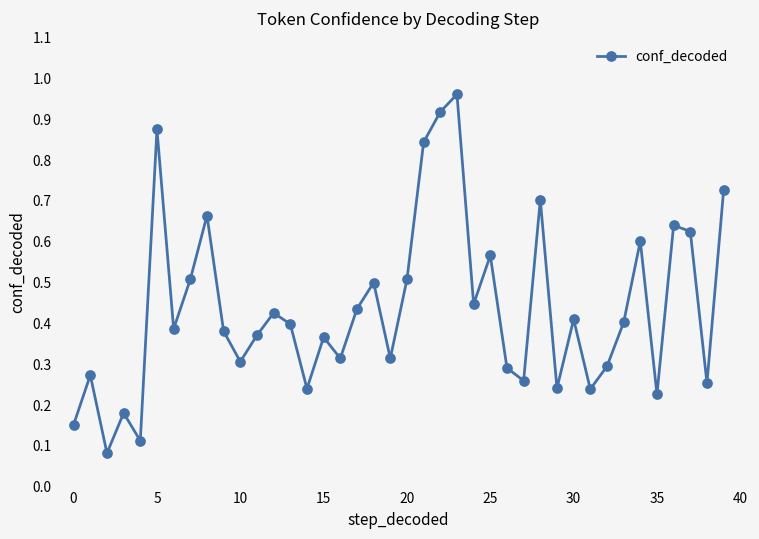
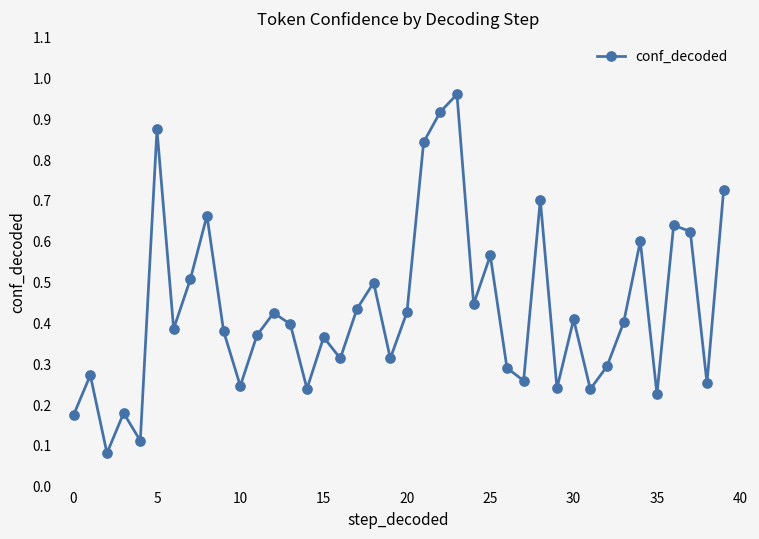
  {
-   "0": 0.15,
+   "0": 0.18,
    "5": 0.88,
-   "10": 0.31,
+   "10": 0.25,
    "15": 0.37,
-   "20": 0.51,
+   "20": 0.43,
    "25": 0.57,
    "30": 0.41,
    "35": 0.23
  }
